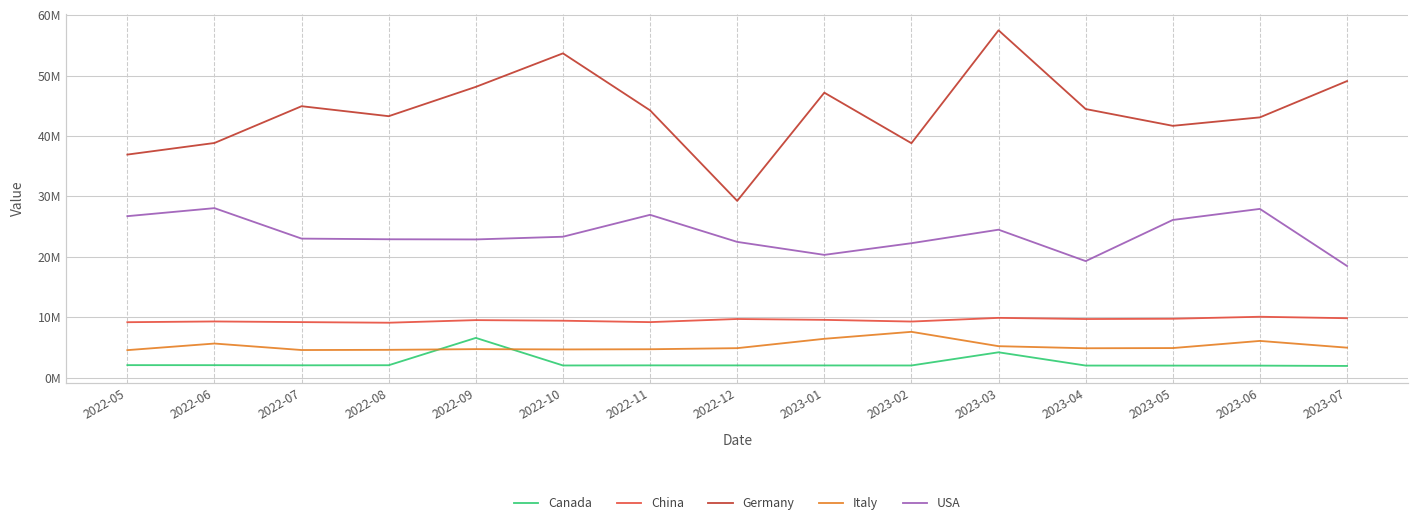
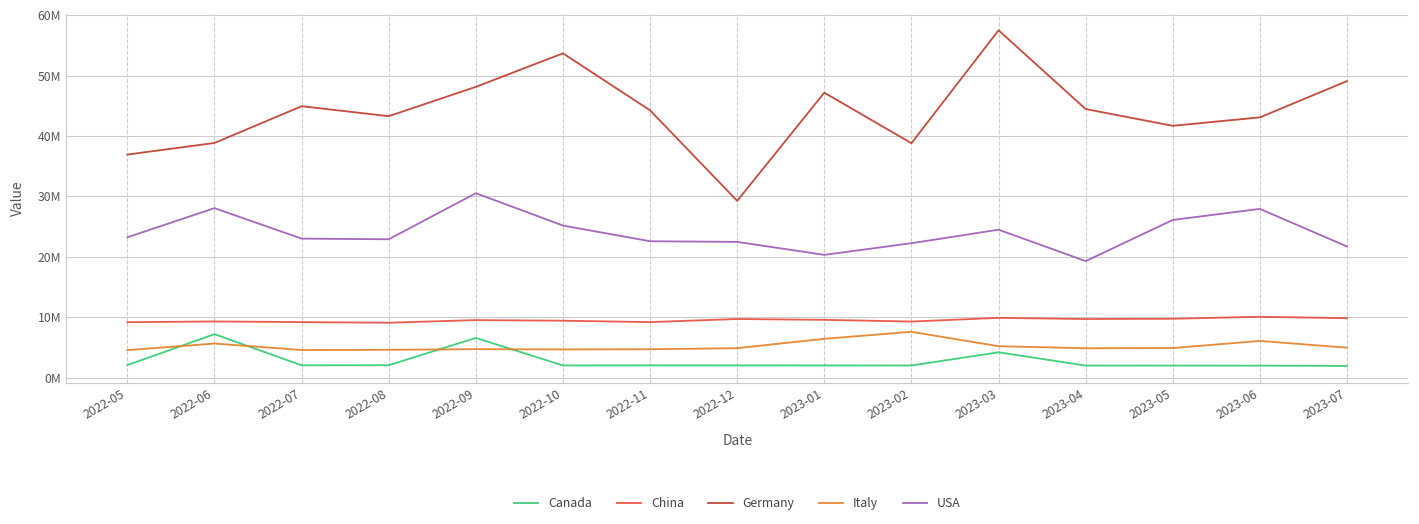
  {
    "Canada": {
      "2022-05": 2000000,
-     "2022-06": 2000000,
+     "2022-06": 7000000,
      "2022-07": 2000000,
      "2022-08": 2000000,
      "2022-09": 7000000,
      "2022-10": 2000000,
      "2022-11": 2000000,
      "2022-12": 2000000,
      "2023-01": 2000000,
      "2023-02": 2000000,
      "2023-03": 4000000,
      "2023-04": 2000000,
      "2023-05": 2000000,
      "2023-06": 2000000,
      "2023-07": 2000000
    },
    "USA": {
-     "2022-05": 27000000,
+     "2022-05": 23000000,
      "2022-06": 28000000,
      "2022-07": 23000000,
      "2022-08": 23000000,
-     "2022-09": 23000000,
-     "2022-10": 23000000,
-     "2022-11": 27000000,
+     "2022-09": 31000000,
+     "2022-10": 25000000,
+     "2022-11": 23000000,
      "2022-12": 22000000,
      "2023-01": 20000000,
      "2023-02": 22000000,
      "2023-03": 24000000,
      "2023-04": 19000000,
      "2023-05": 26000000,
      "2023-06": 28000000,
-     "2023-07": 18000000
+     "2023-07": 22000000
    }
  }
